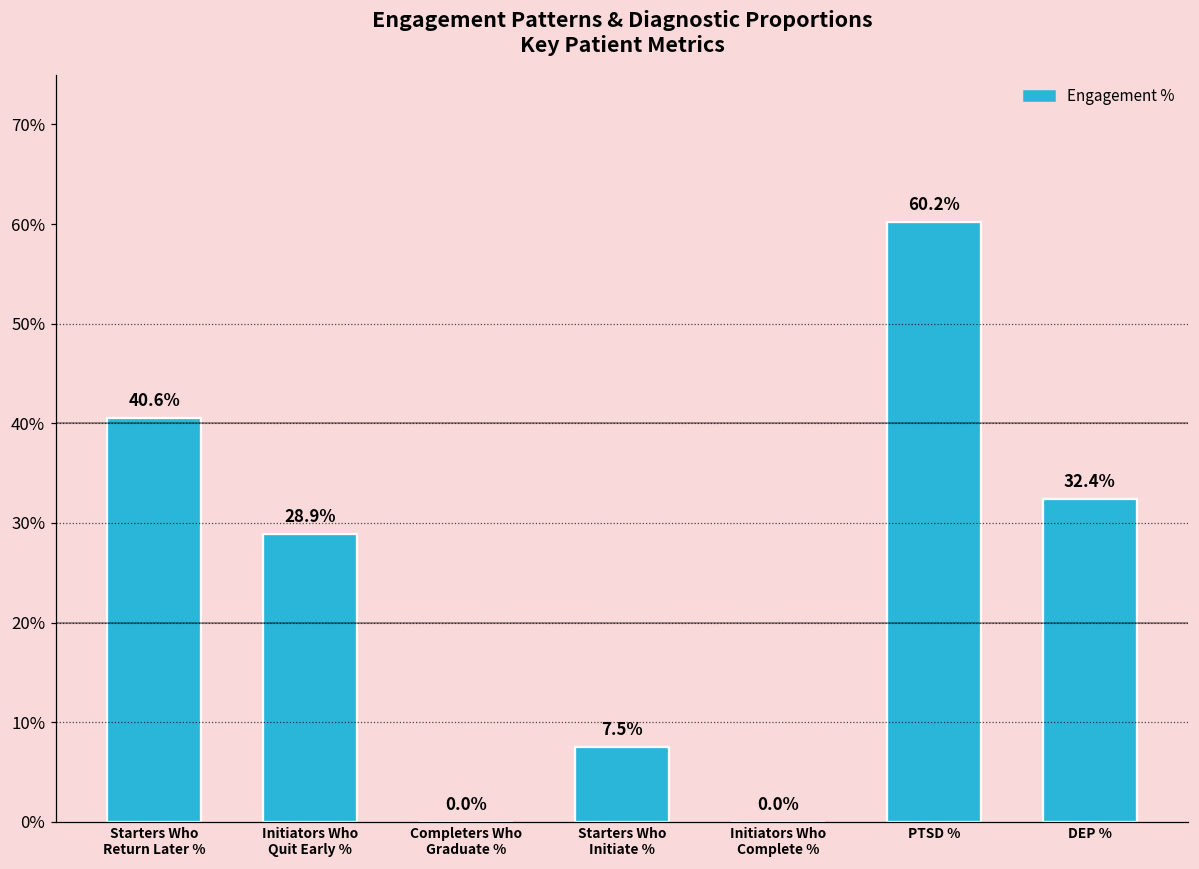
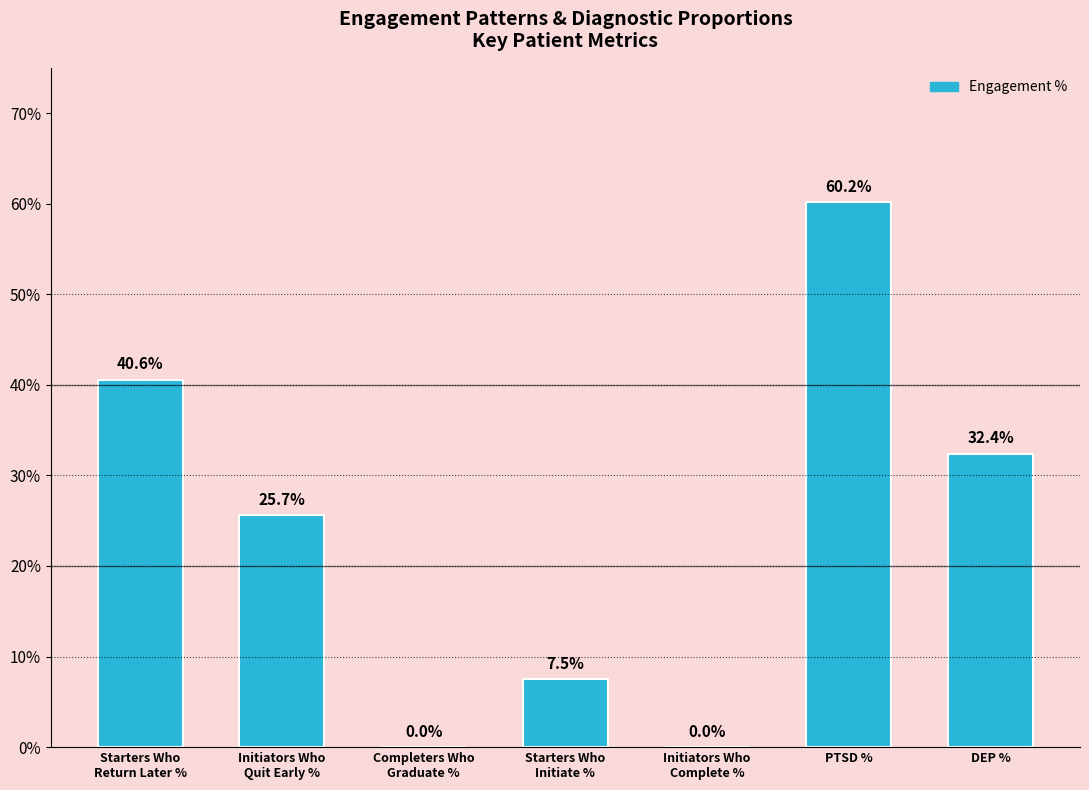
  {
    "Starters Who Return Later %": "40.6%",
-   "Initiators Who Quit Early %": "28.9%",
+   "Initiators Who Quit Early %": "25.7%",
    "Completers Who Graduate %": "0.0%",
    "Starters Who Initiate %": "7.5%",
    "Initiators Who Complete %": "0.0%",
    "PTSD %": "60.2%",
    "DEP %": "32.4%"
  }
